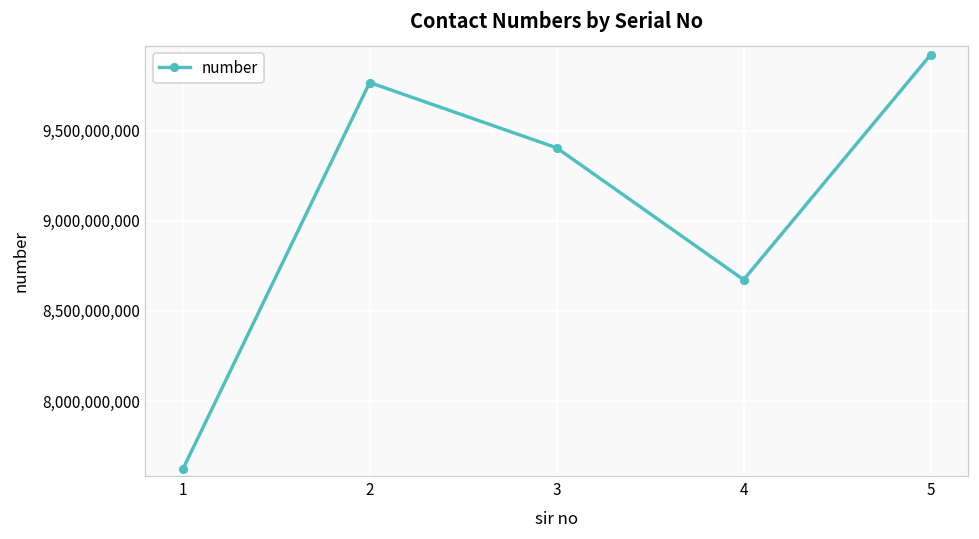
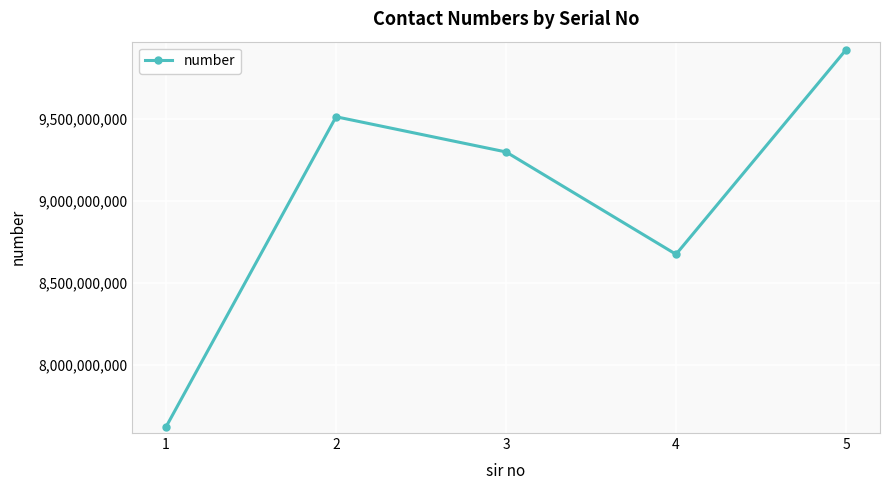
  {
    "1": "7,620,000,000",
-   "2": "9,770,000,000",
-   "3": "9,410,000,000",
+   "2": "9,510,000,000",
+   "3": "9,300,000,000",
    "4": "8,670,000,000",
    "5": "9,920,000,000"
  }
